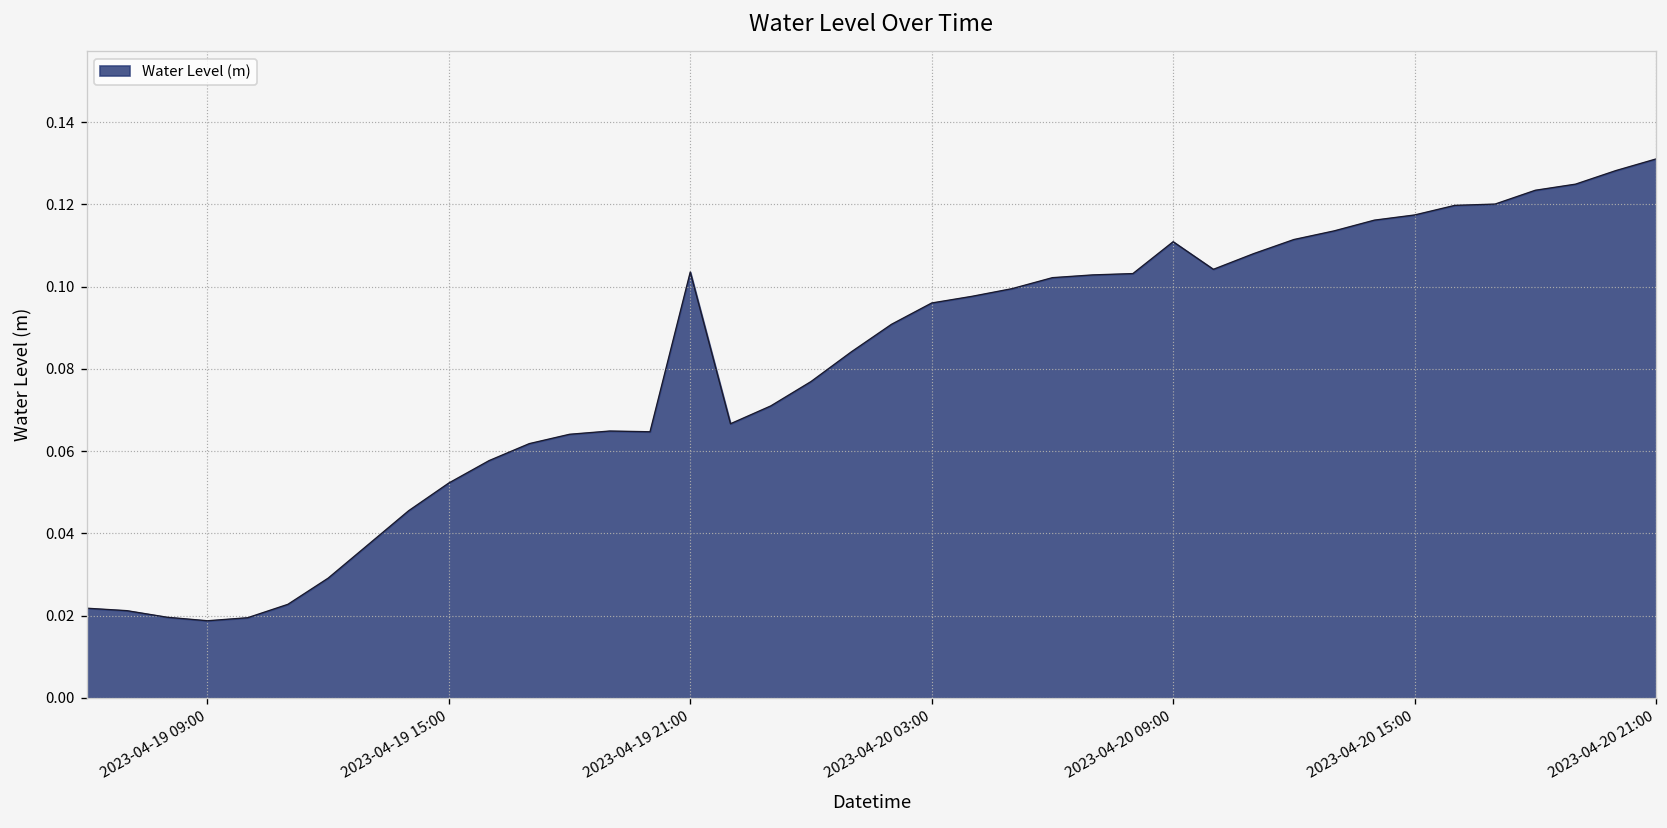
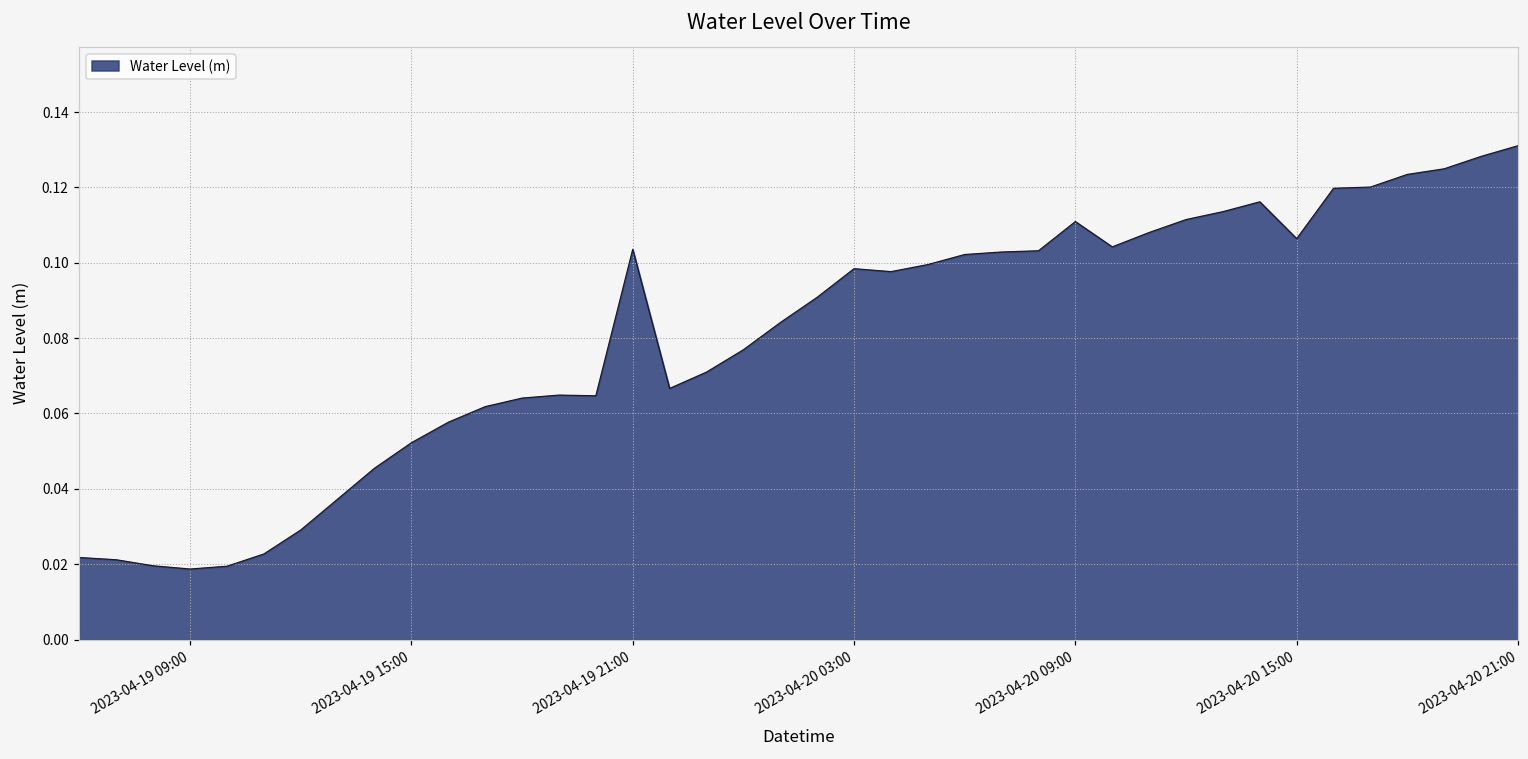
  {
    "2023-04-19 09:00": 0.019,
    "2023-04-19 15:00": 0.052,
    "2023-04-19 21:00": 0.104,
-   "2023-04-20 03:00": 0.096,
+   "2023-04-20 03:00": 0.098,
    "2023-04-20 09:00": 0.111,
-   "2023-04-20 15:00": 0.117,
+   "2023-04-20 15:00": 0.106,
    "2023-04-20 21:00": 0.131
  }
